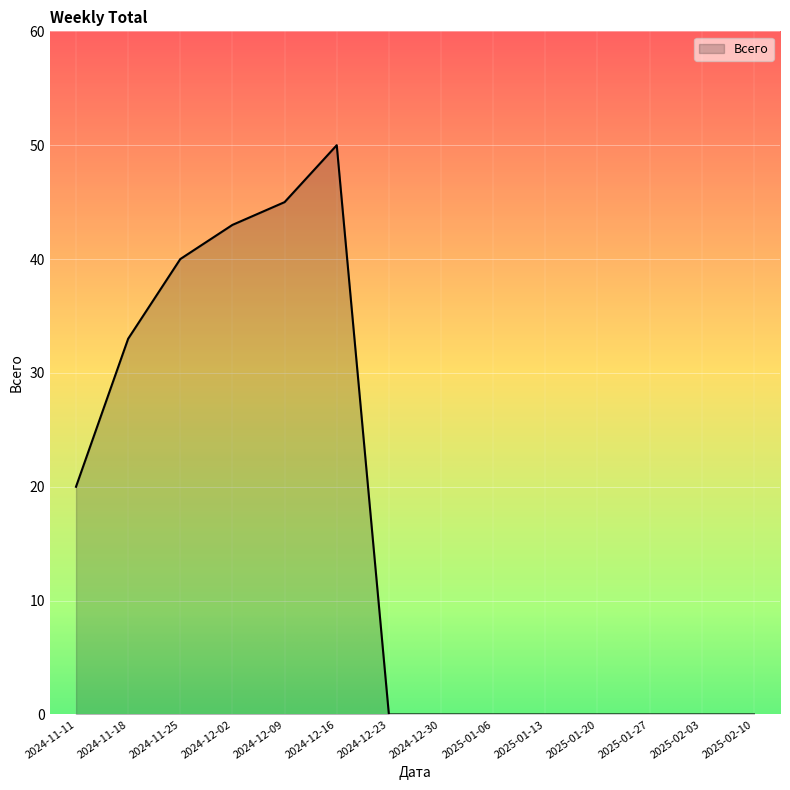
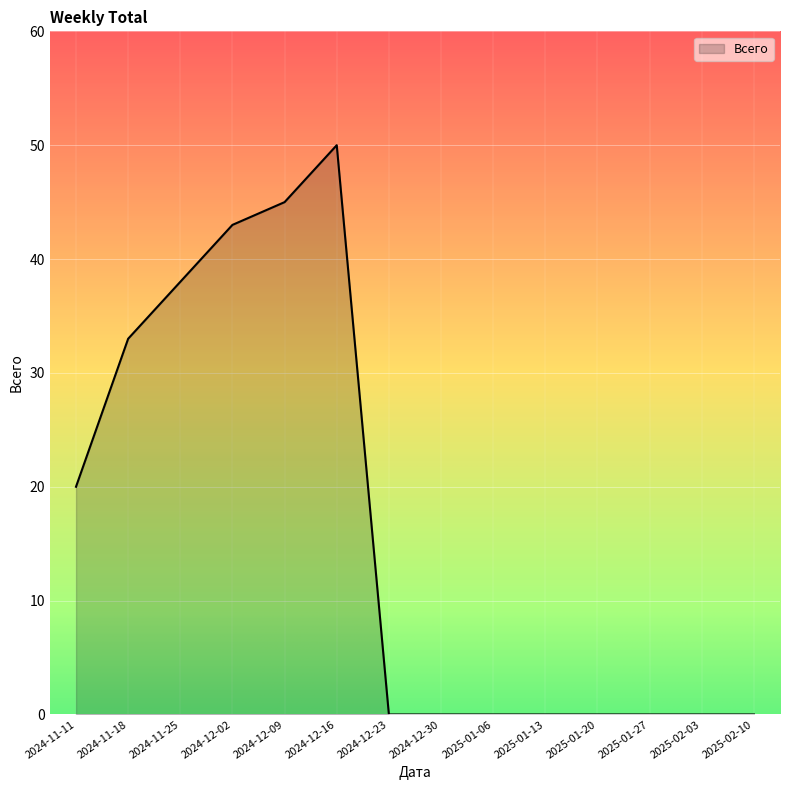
  {
    "2024-11-11": 20,
    "2024-11-18": 33,
-   "2024-11-25": 40,
+   "2024-11-25": 38,
    "2024-12-02": 43,
    "2024-12-09": 45,
    "2024-12-16": 50,
    "2024-12-23": 0,
    "2024-12-30": 0,
    "2025-01-06": 0,
    "2025-01-13": 0,
    "2025-01-20": 0,
    "2025-01-27": 0,
    "2025-02-03": 0,
    "2025-02-10": 0
  }
